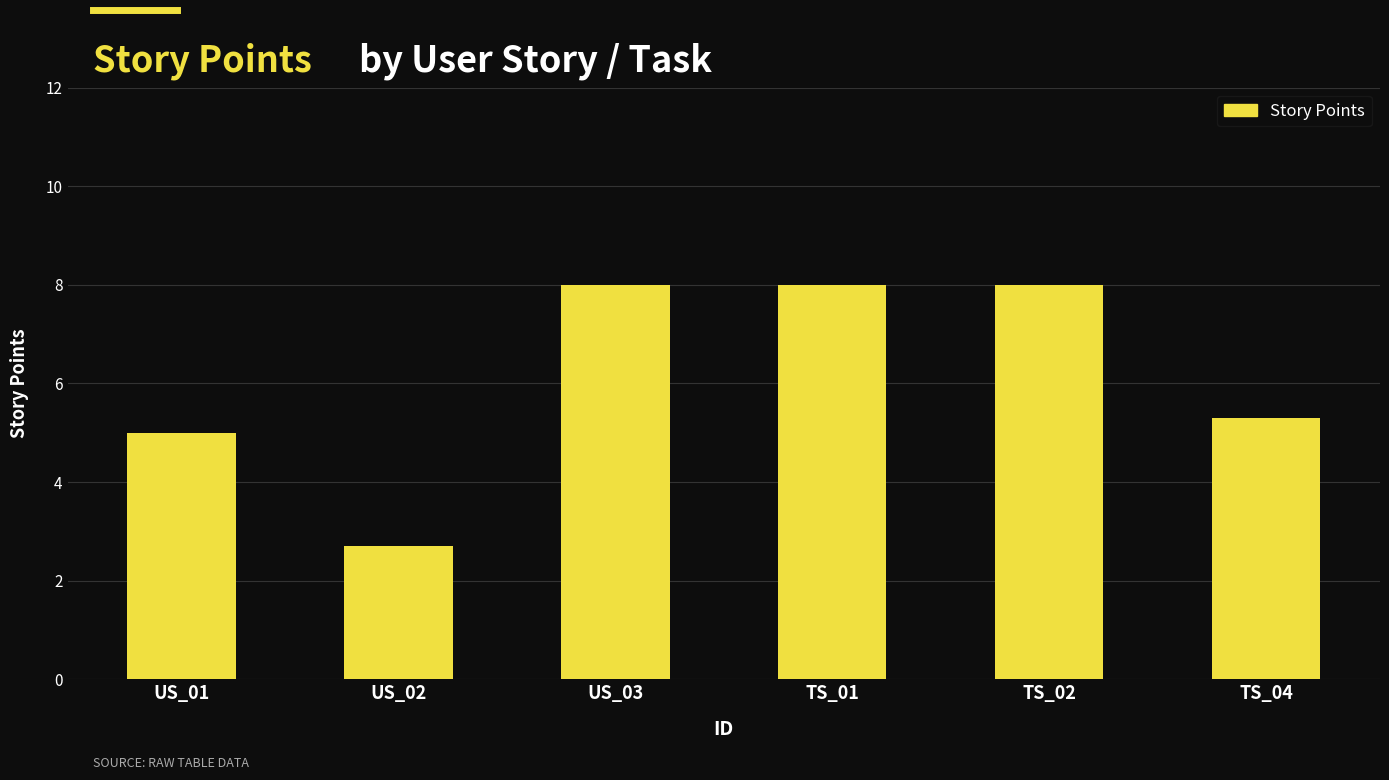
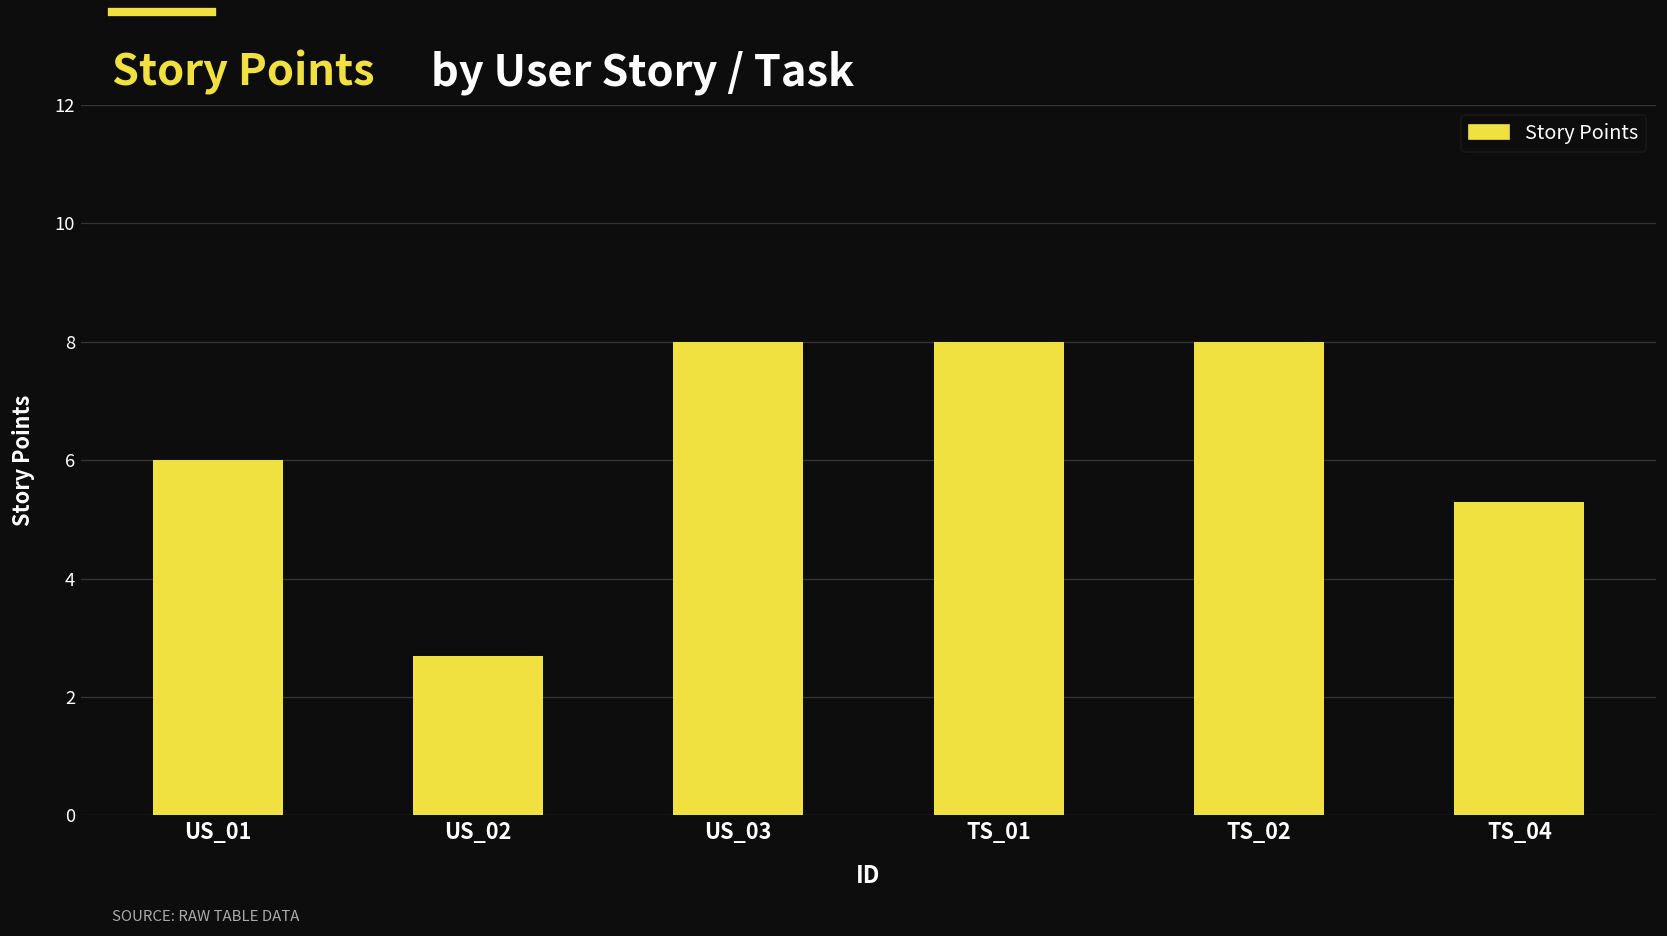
  {
-   "US_01": 5,
+   "US_01": 6,
    "US_02": 2.7,
    "US_03": 8,
    "TS_01": 8,
    "TS_02": 8,
    "TS_04": 5.3
  }
